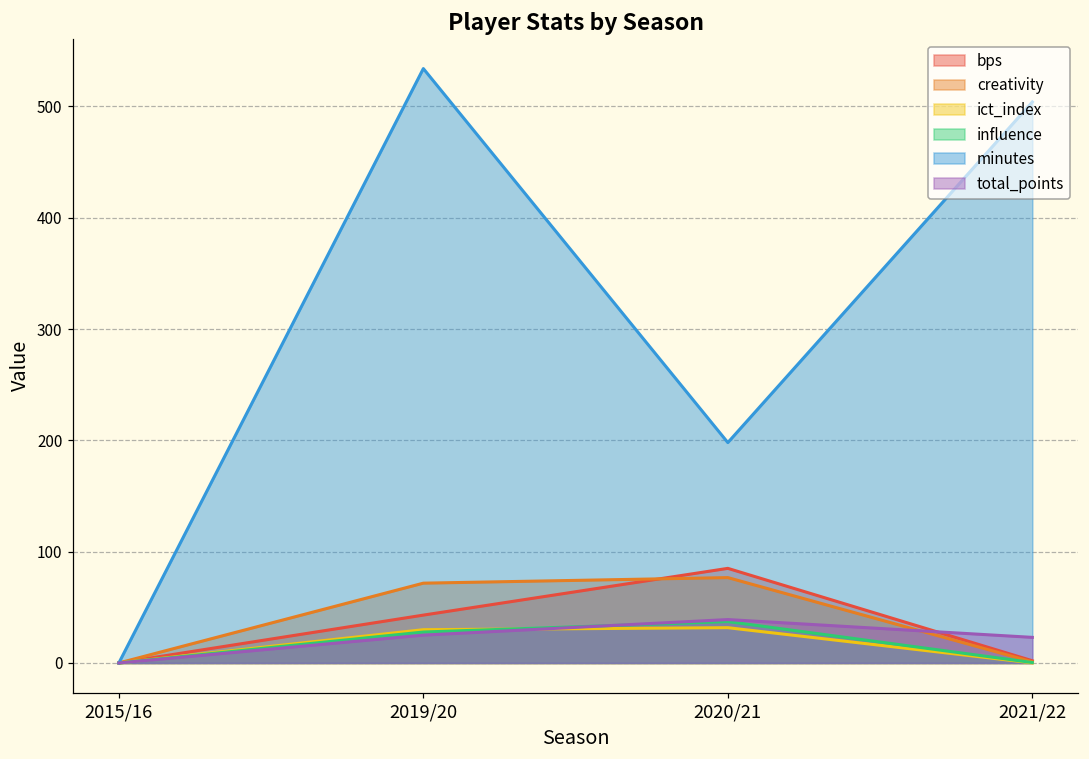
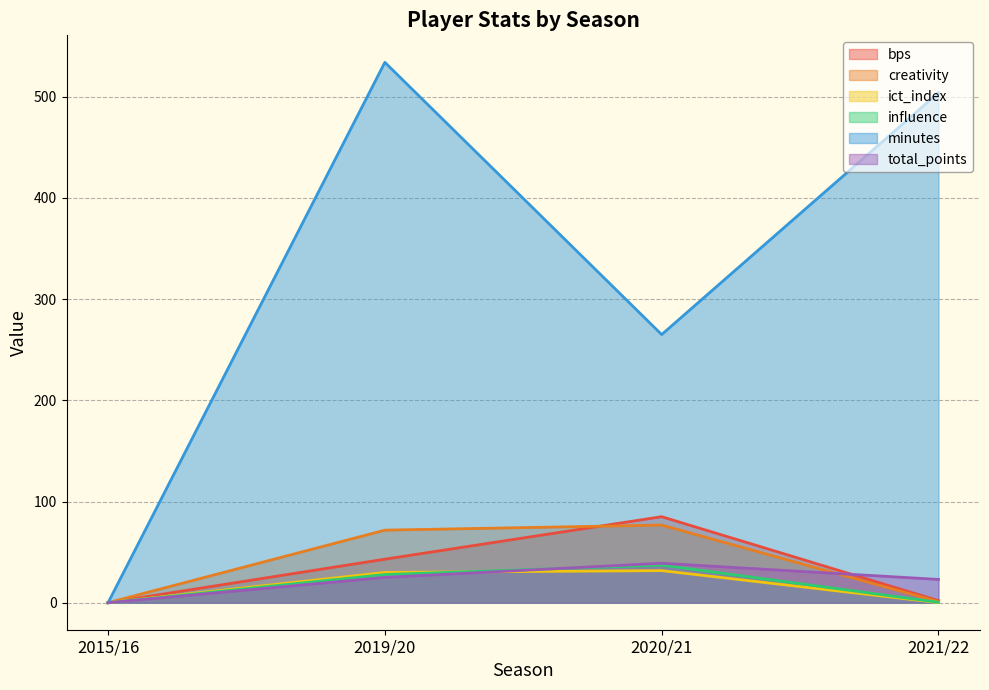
  {
    "minutes": {
      "2019/20": 534,
-     "2020/21": 198
+     "2020/21": 265
    },
    "total_points": {
      "2019/20": 25,
      "2021/22": 23
    }
  }
